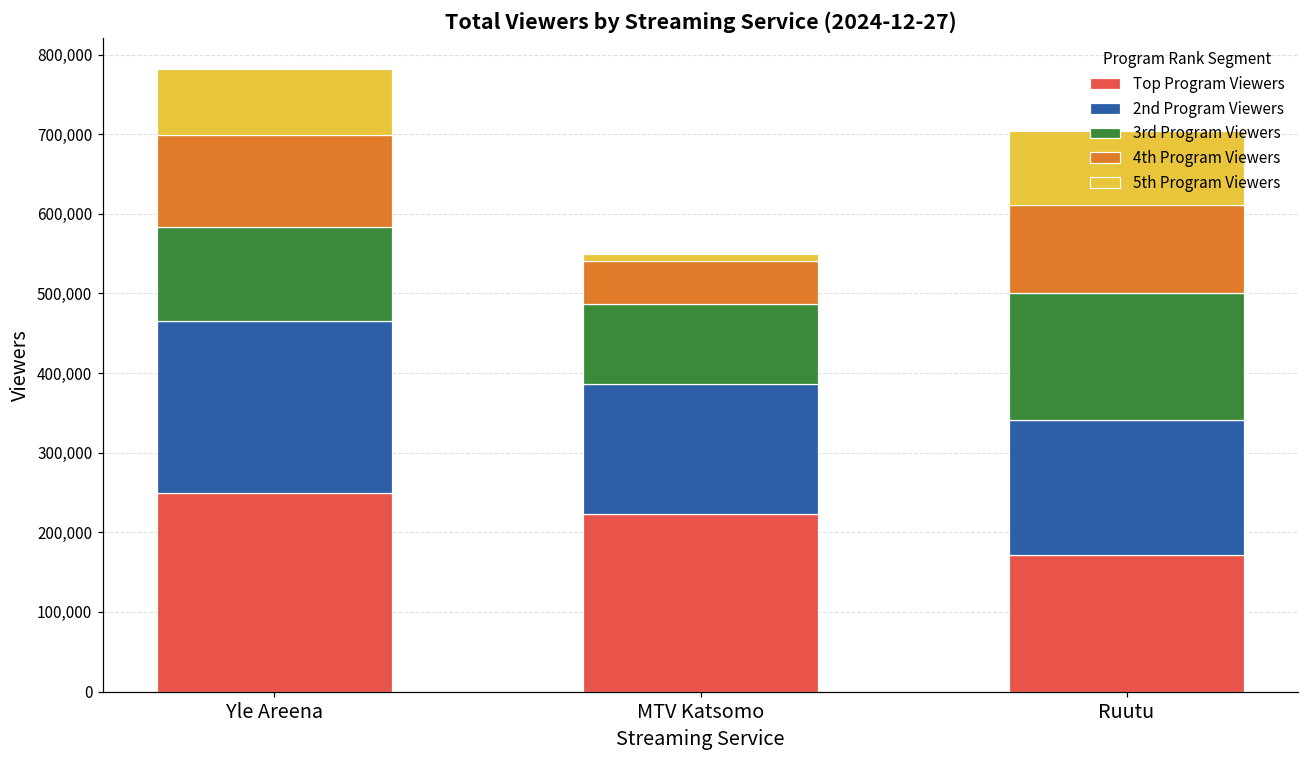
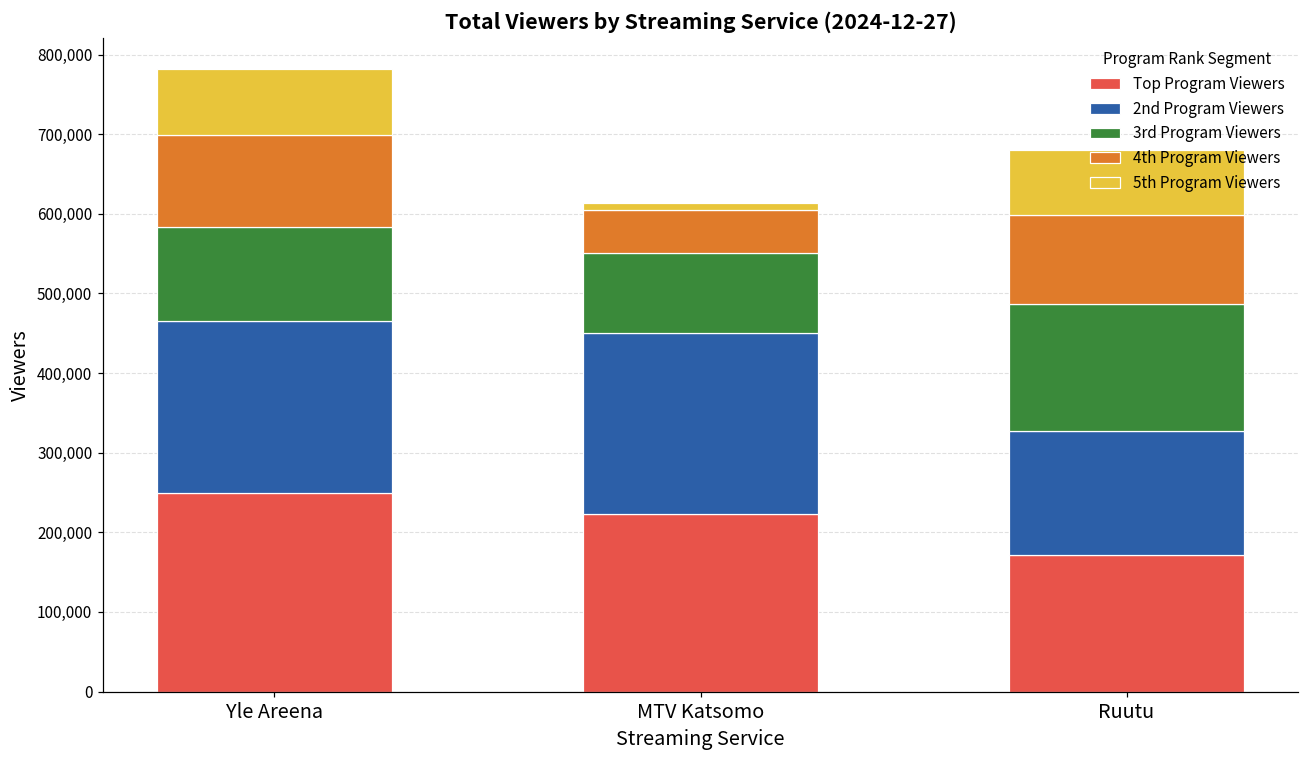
  {
    "2nd Program Viewers": {
      "Yle Areena": "220,000",
-     "MTV Katsomo": "160,000",
-     "Ruutu": "170,000"
+     "MTV Katsomo": "230,000",
+     "Ruutu": "160,000"
    },
    "3rd Program Viewers": {
      "Yle Areena": "120,000",
      "MTV Katsomo": "100,000",
      "Ruutu": "160,000"
    },
    "5th Program Viewers": {
      "Yle Areena": "80,000",
      "MTV Katsomo": "10,000",
-     "Ruutu": "90,000"
+     "Ruutu": "80,000"
    }
  }
